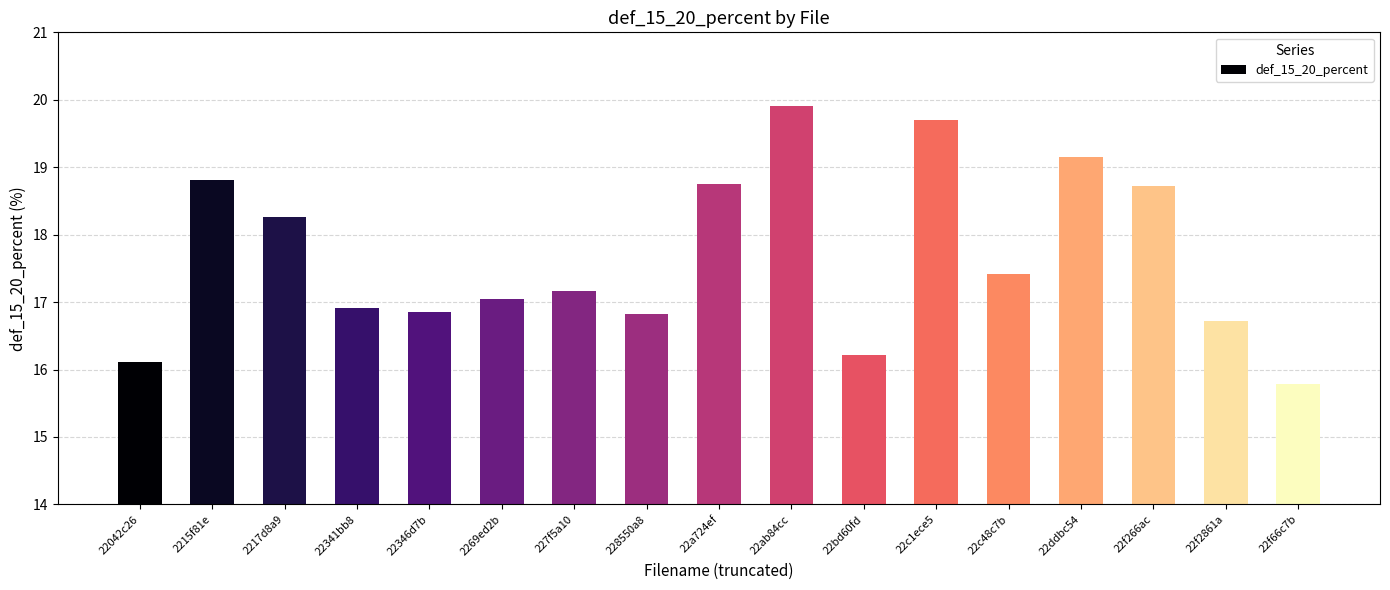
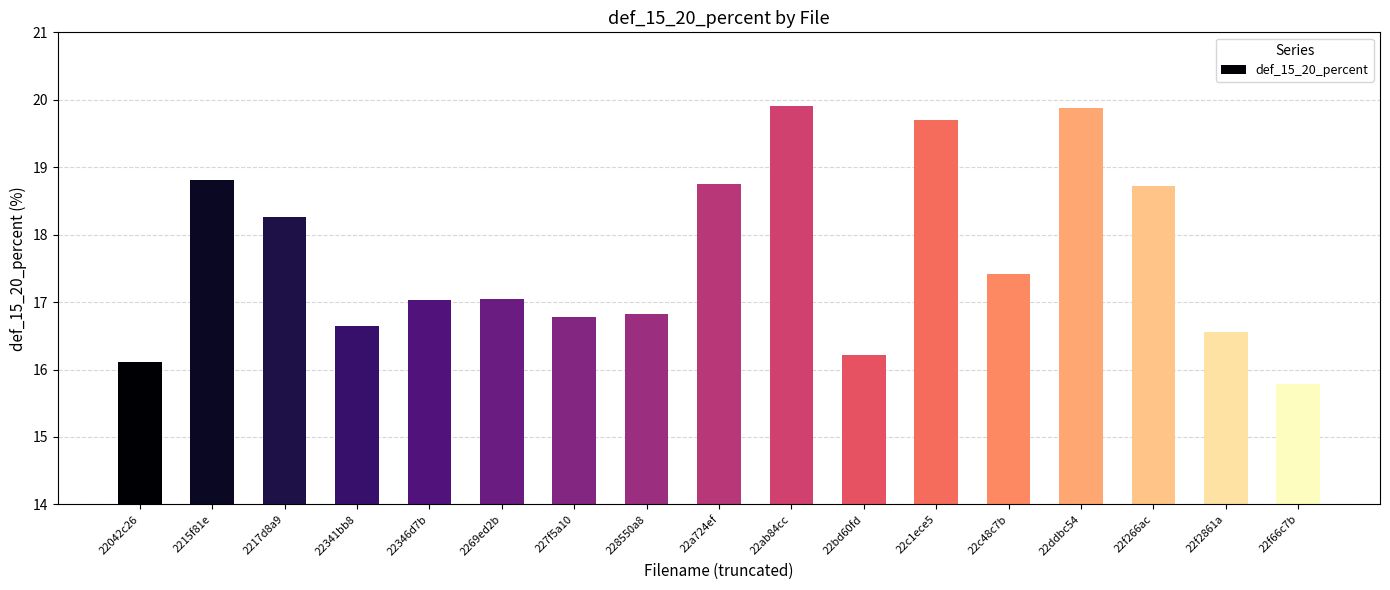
  {
    "22042c26": 16.1,
    "2215f81e": 18.8,
    "2217d8a9": 18.3,
-   "22341bb8": 16.9,
-   "22346d7b": 16.9,
+   "22341bb8": 16.6,
+   "22346d7b": 17.0,
    "2269ed2b": 17.0,
-   "227f5a10": 17.2,
+   "227f5a10": 16.8,
    "228550a8": 16.8,
    "22a724ef": 18.8,
    "22ab84cc": 19.9,
    "22bd60fd": 16.2,
    "22c1ece5": 19.7,
    "22c48c7b": 17.4,
-   "22ddbc54": 19.1,
+   "22ddbc54": 19.9,
    "22f266ac": 18.7,
-   "22f2861a": 16.7,
+   "22f2861a": 16.6,
    "22f66c7b": 15.8
  }
